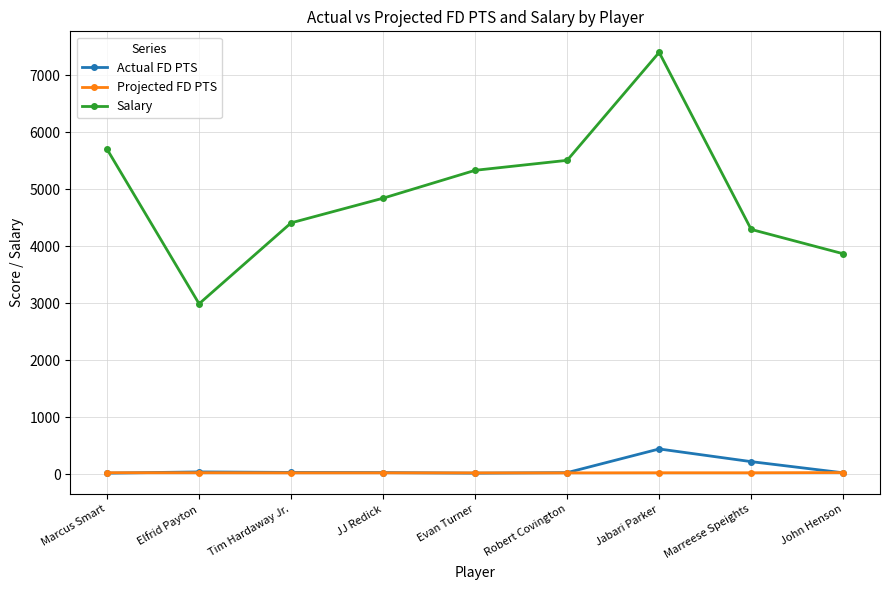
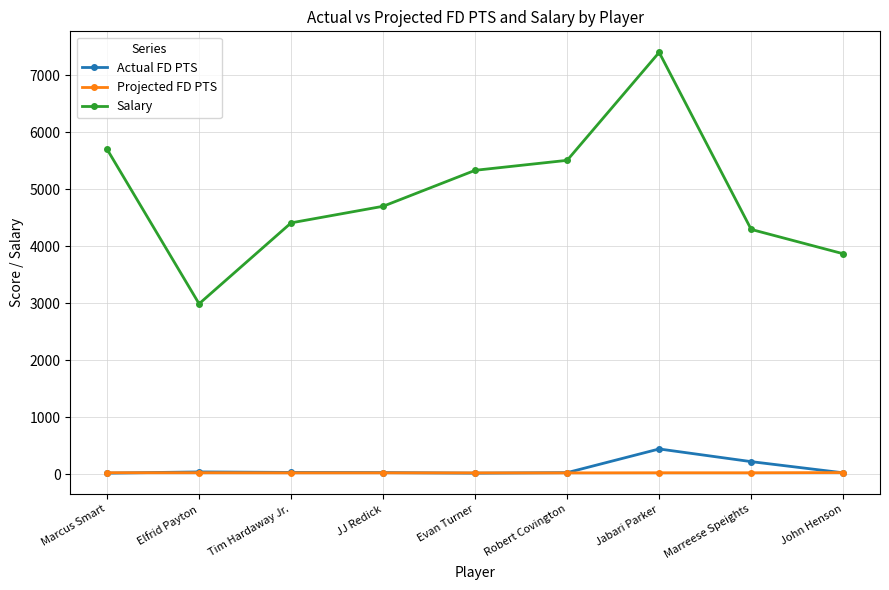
  {
    "Actual FD PTS": {
      "Jabari Parker": 400,
      "Marreese Speights": 200
    },
    "Projected FD PTS": {
      "Jabari Parker": 0,
      "Marreese Speights": 0
    },
    "Salary": {
      "Marcus Smart": 5700,
      "Elfrid Payton": 3000,
      "Tim Hardaway Jr.": 4400,
-     "JJ Redick": 4800,
+     "JJ Redick": 4700,
      "Evan Turner": 5300,
      "Robert Covington": 5500,
      "Jabari Parker": 7400,
      "Marreese Speights": 4300,
      "John Henson": 3900
    }
  }
